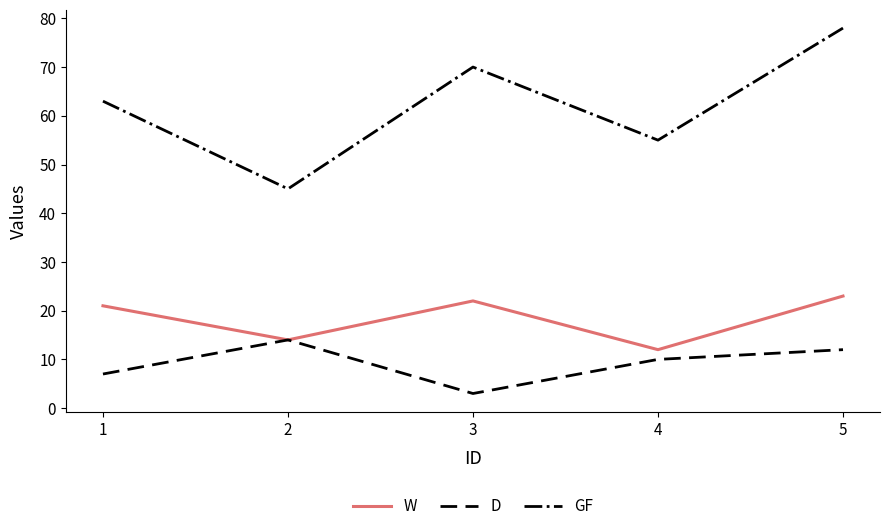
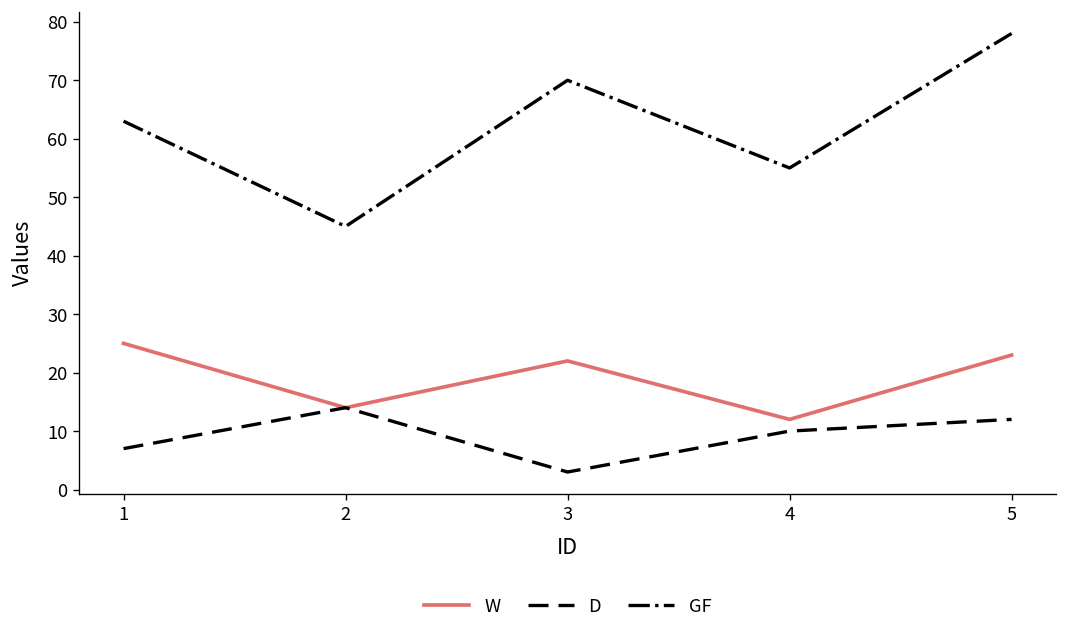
  {
    "W": {
-     "1": 21,
+     "1": 25,
      "3": 22,
      "4": 12,
      "5": 23
    }
  }
